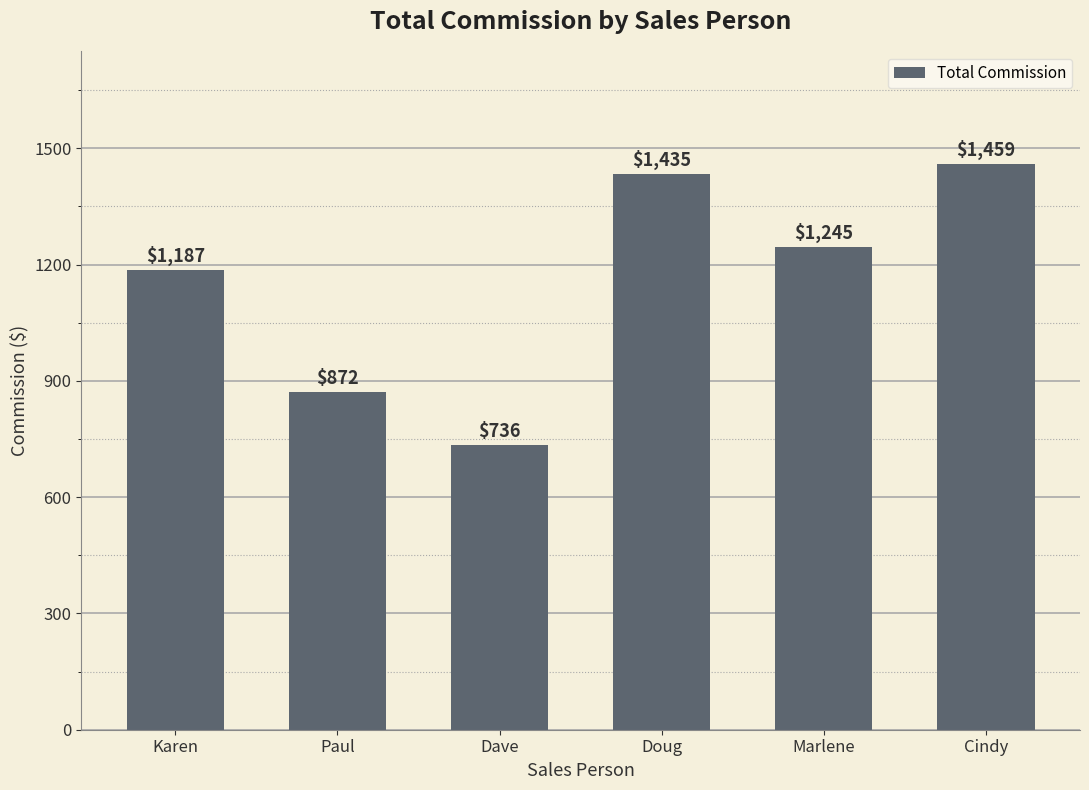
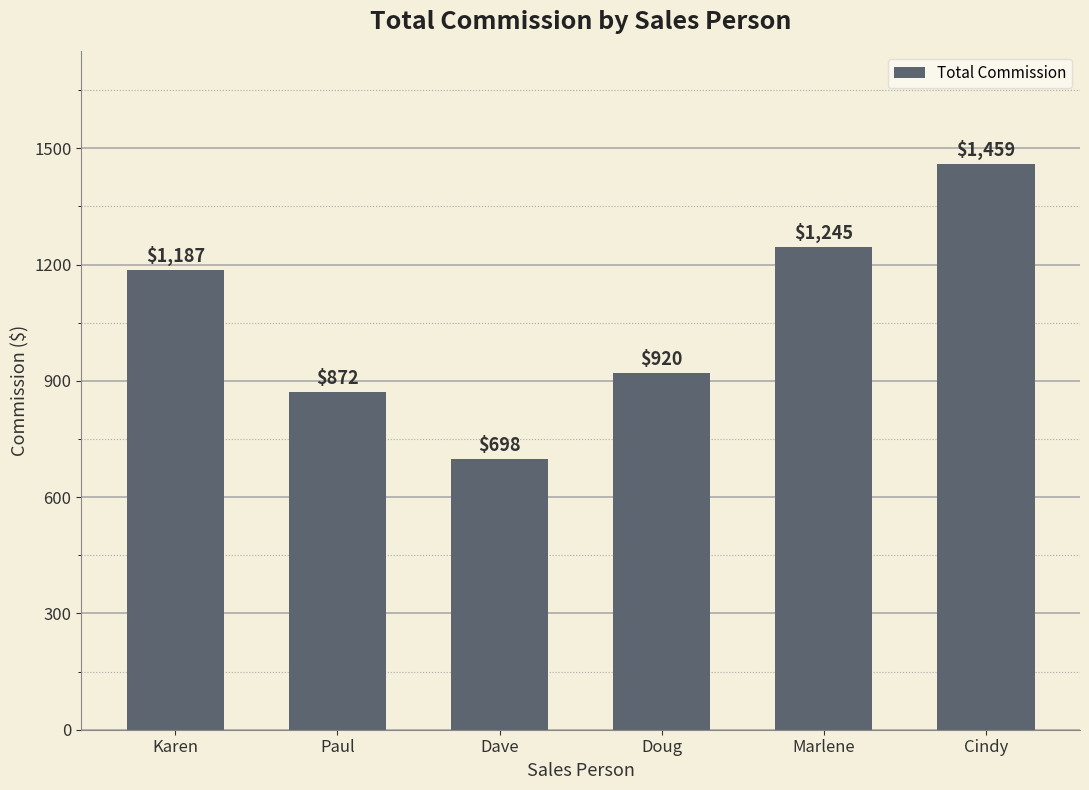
  {
    "Karen": "$1,187",
    "Paul": "$872",
-   "Dave": "$736",
-   "Doug": "$1,435",
+   "Dave": "$698",
+   "Doug": "$920",
    "Marlene": "$1,245",
    "Cindy": "$1,459"
  }
